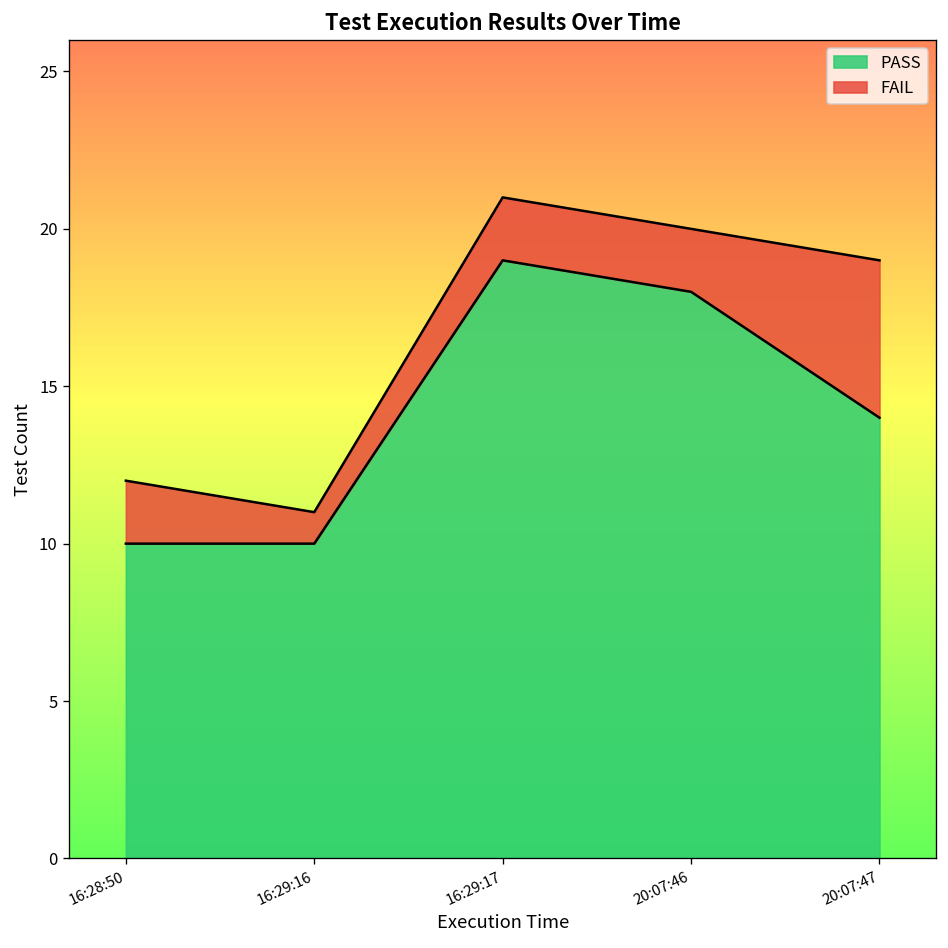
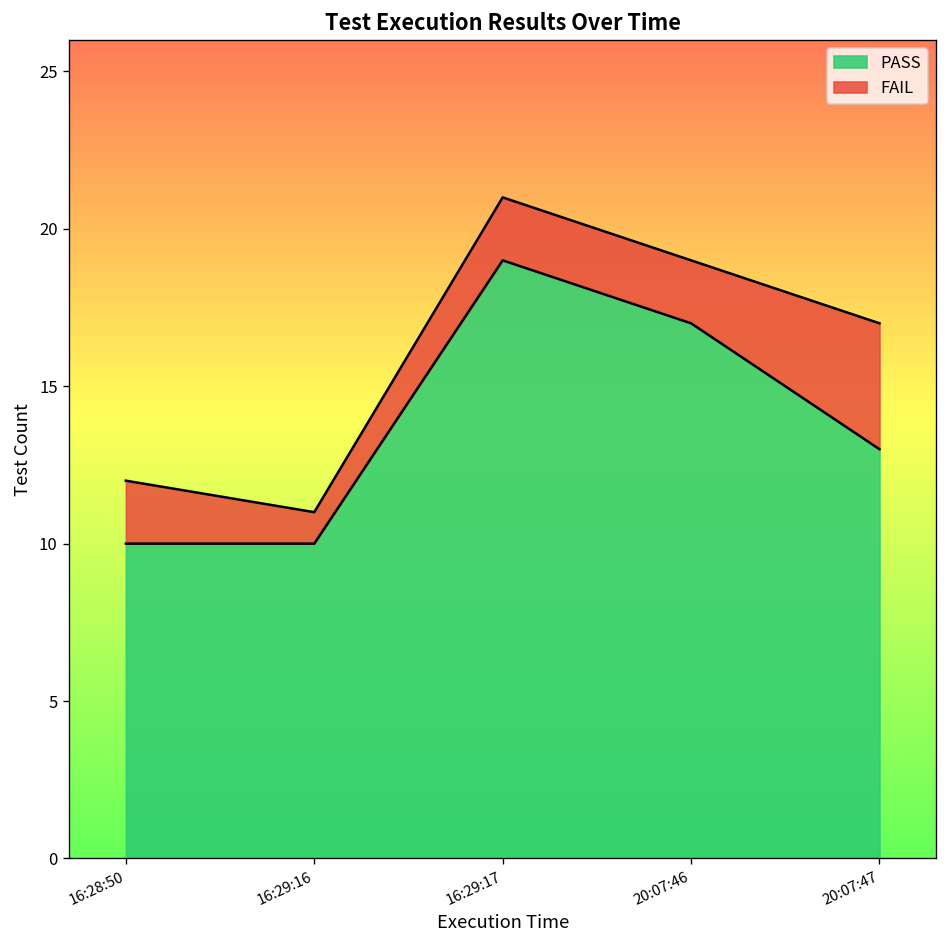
  {
    "PASS": {
      "16:28:50": 10,
      "16:29:16": 10,
      "16:29:17": 19,
-     "20:07:46": 18,
-     "20:07:47": 14
+     "20:07:46": 17,
+     "20:07:47": 13
    },
    "FAIL": {
      "16:28:50": 2,
      "16:29:16": 1,
      "16:29:17": 2,
      "20:07:46": 2,
-     "20:07:47": 5
+     "20:07:47": 4
    }
  }
